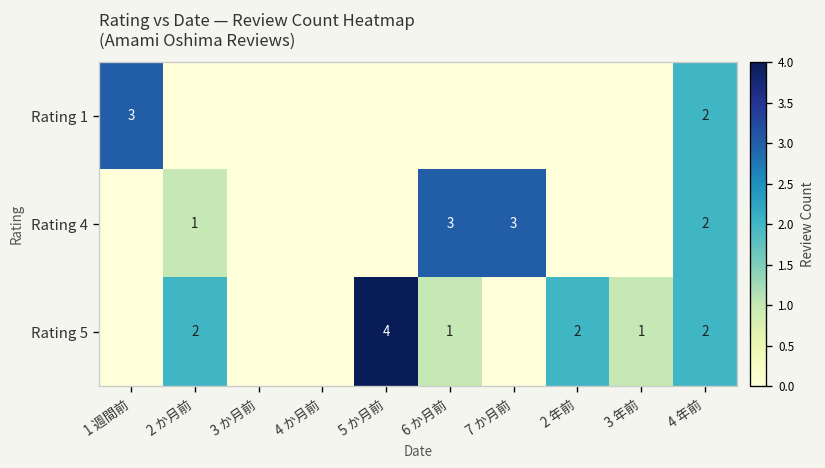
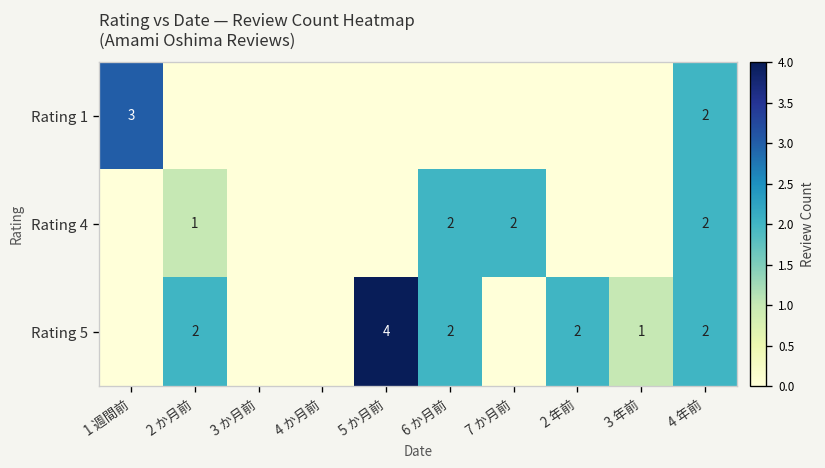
  {
    "Rating 1": {
      "1 週間前": 3,
      "4 年前": 2
    },
    "Rating 4": {
      "2 か月前": 1,
-     "6 か月前": 3,
-     "7 か月前": 3,
+     "6 か月前": 2,
+     "7 か月前": 2,
      "4 年前": 2
    },
    "Rating 5": {
      "2 か月前": 2,
      "5 か月前": 4,
-     "6 か月前": 1,
+     "6 か月前": 2,
      "2 年前": 2,
      "3 年前": 1,
      "4 年前": 2
    }
  }
